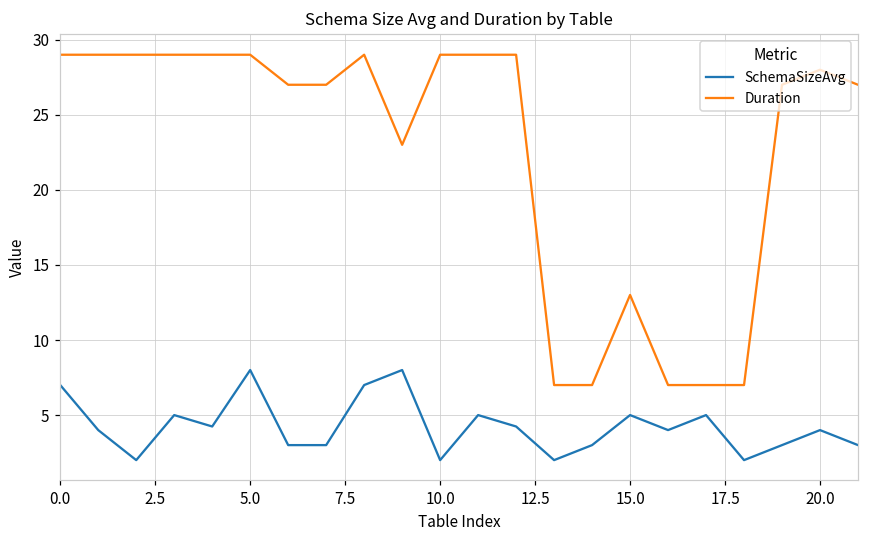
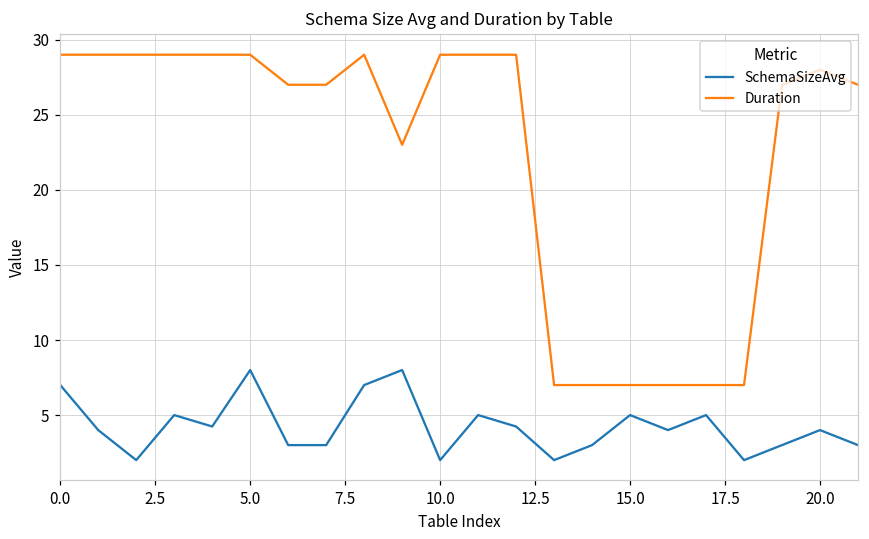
  {
    "SchemaSizeAvg": {
      "0.0": 7,
      "5.0": 8,
      "10.0": 2,
      "15.0": 5,
      "20.0": 4
    },
    "Duration": {
      "0.0": 29,
      "5.0": 29,
      "10.0": 29,
-     "15.0": 13
+     "15.0": 7
    }
  }
